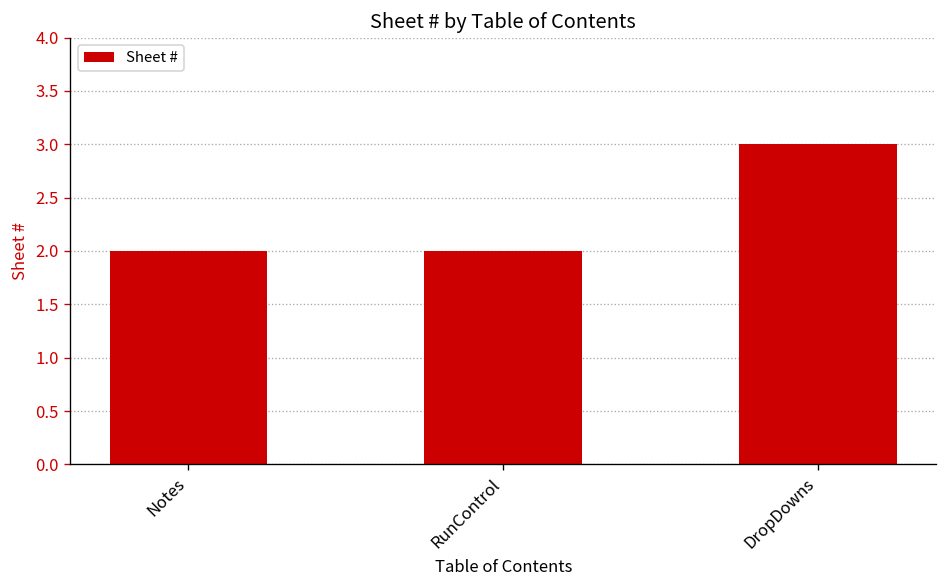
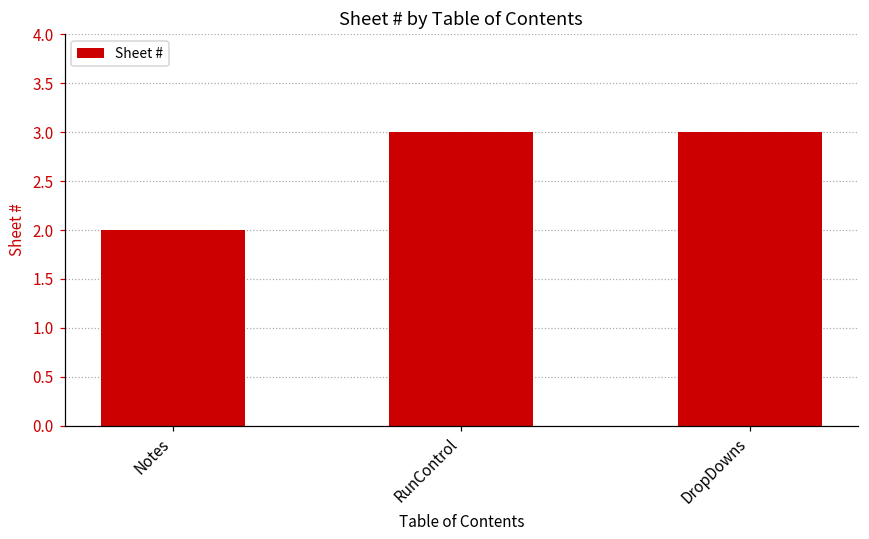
  {
    "Notes": 2,
-   "RunControl": 2,
+   "RunControl": 3,
    "DropDowns": 3
  }
